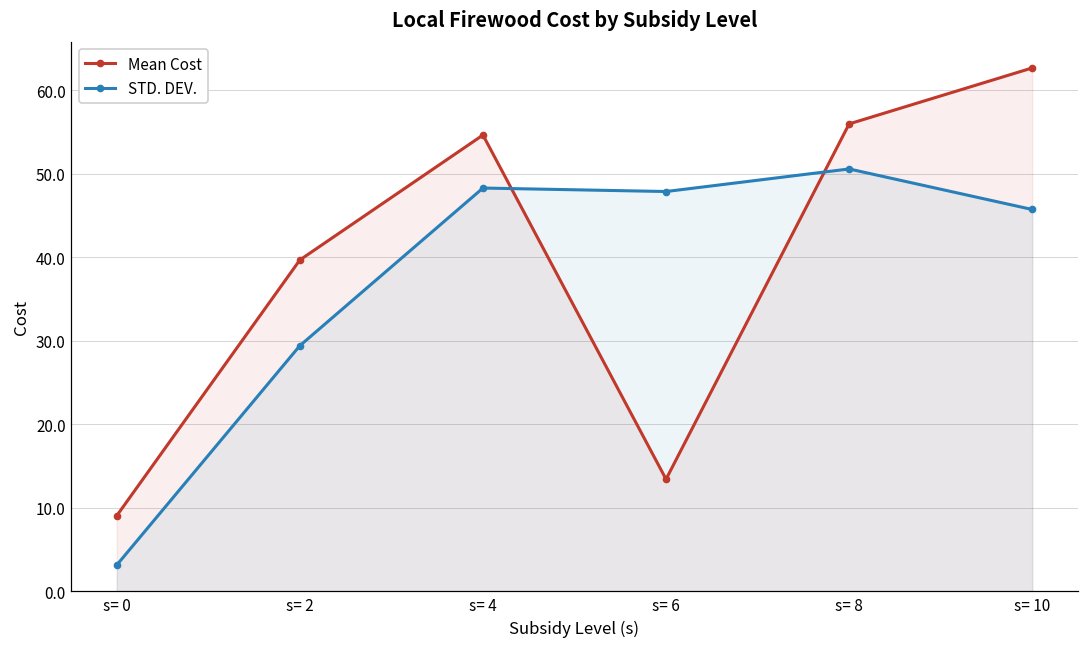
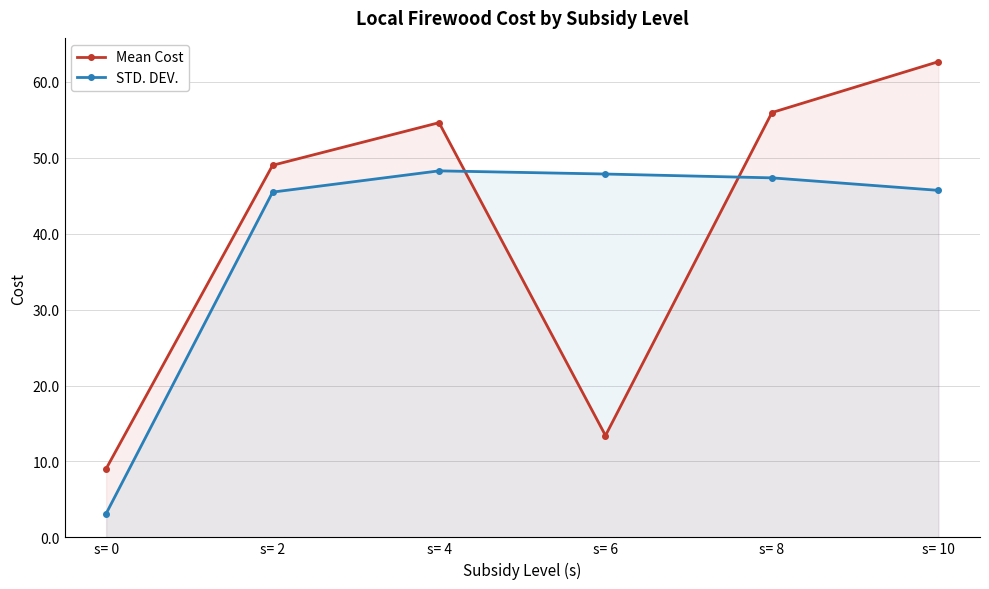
  {
    "Mean Cost": {
      "s= 0": 9,
-     "s= 2": 40,
+     "s= 2": 49,
      "s= 4": 55,
      "s= 6": 13,
      "s= 8": 56,
      "s= 10": 63
    },
    "STD. DEV.": {
      "s= 0": 3,
-     "s= 2": 29,
+     "s= 2": 45,
      "s= 4": 48,
      "s= 6": 48,
-     "s= 8": 51,
+     "s= 8": 47,
      "s= 10": 46
    }
  }
